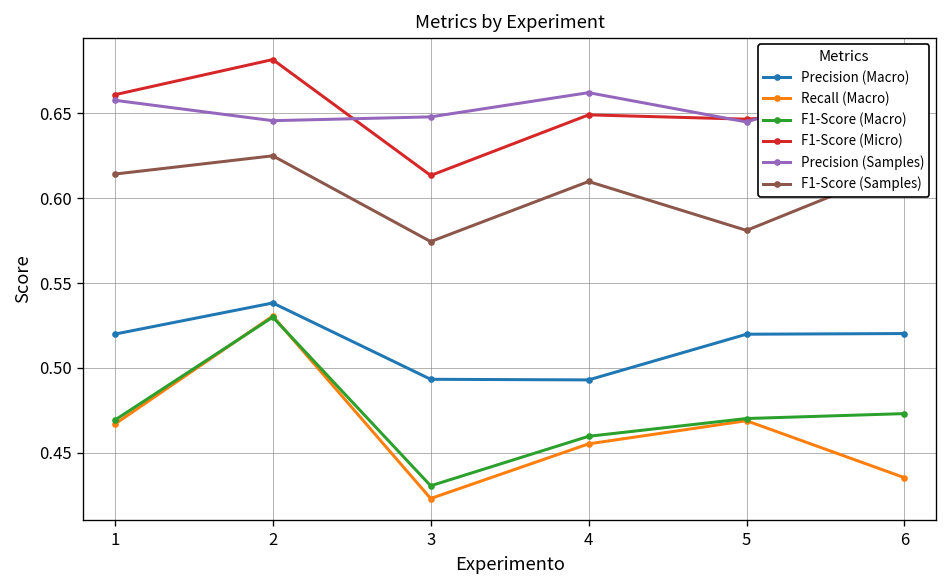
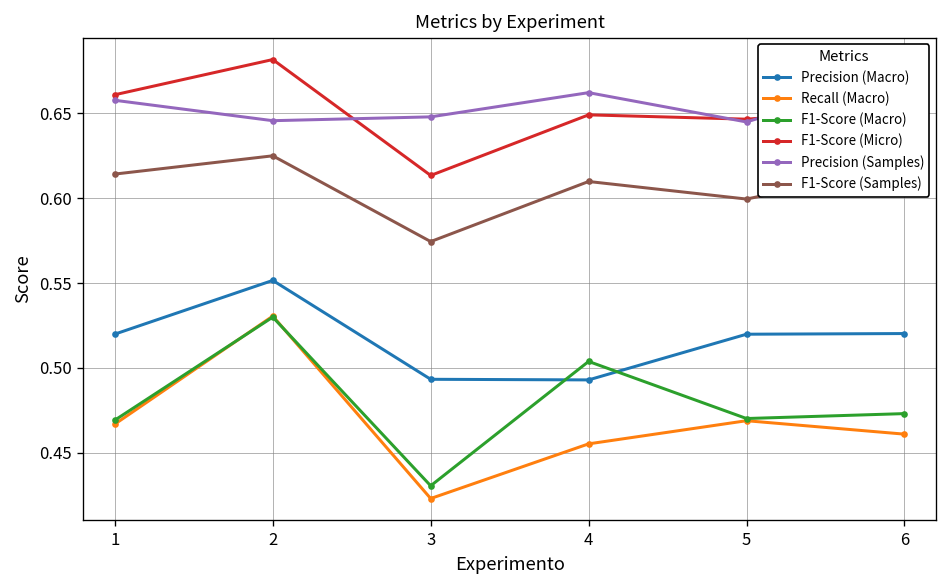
  {
    "Precision (Macro)": {
      "1": 0.520,
-     "2": 0.538,
+     "2": 0.552,
      "3": 0.493,
      "4": 0.493,
      "5": 0.520,
      "6": 0.520
    },
    "Recall (Macro)": {
      "1": 0.467,
      "3": 0.423,
      "4": 0.455,
-     "6": 0.435
+     "6": 0.461
    },
    "F1-Score (Macro)": {
      "1": 0.469,
      "3": 0.431,
-     "4": 0.460,
+     "4": 0.504,
      "6": 0.473
    },
    "F1-Score (Micro)": {
      "1": 0.661,
      "2": 0.682,
      "3": 0.613,
      "4": 0.649
    },
    "Precision (Samples)": {
      "1": 0.658,
      "2": 0.646,
      "3": 0.648,
      "4": 0.662
    },
    "F1-Score (Samples)": {
      "1": 0.614,
      "2": 0.625,
      "3": 0.574,
      "4": 0.610,
-     "5": 0.581
+     "5": 0.599
    }
  }
